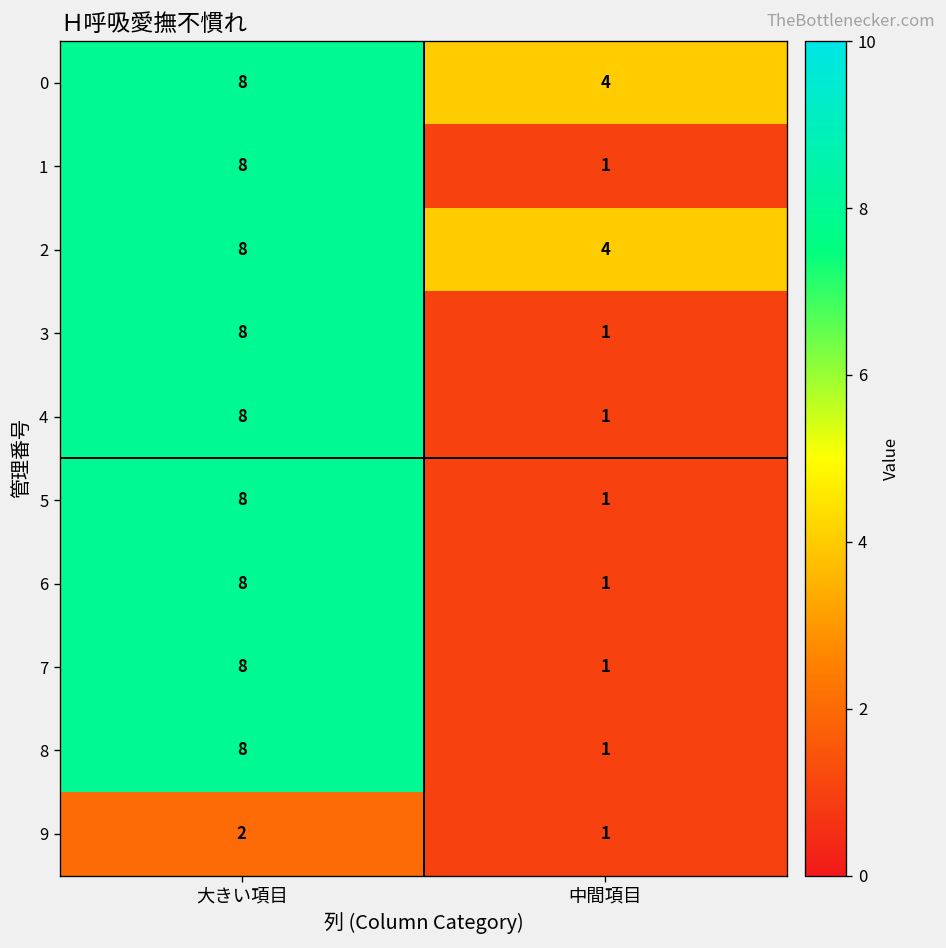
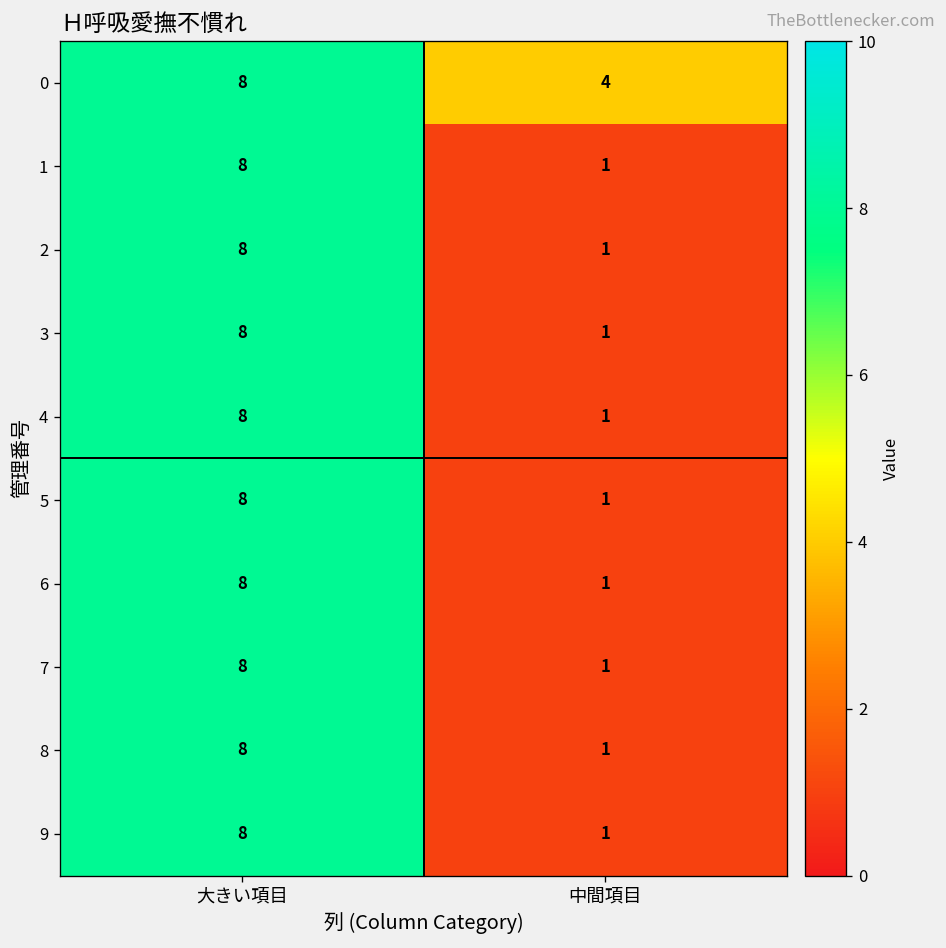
  {
    "0": {
      "大きい項目": 8,
      "中間項目": 4
    },
    "1": {
      "大きい項目": 8,
      "中間項目": 1
    },
    "2": {
      "大きい項目": 8,
-     "中間項目": 4
+     "中間項目": 1
    },
    "3": {
      "大きい項目": 8,
      "中間項目": 1
    },
    "4": {
      "大きい項目": 8,
      "中間項目": 1
    },
    "5": {
      "大きい項目": 8,
      "中間項目": 1
    },
    "6": {
      "大きい項目": 8,
      "中間項目": 1
    },
    "7": {
      "大きい項目": 8,
      "中間項目": 1
    },
    "8": {
      "大きい項目": 8,
      "中間項目": 1
    },
    "9": {
-     "大きい項目": 2,
+     "大きい項目": 8,
      "中間項目": 1
    }
  }
